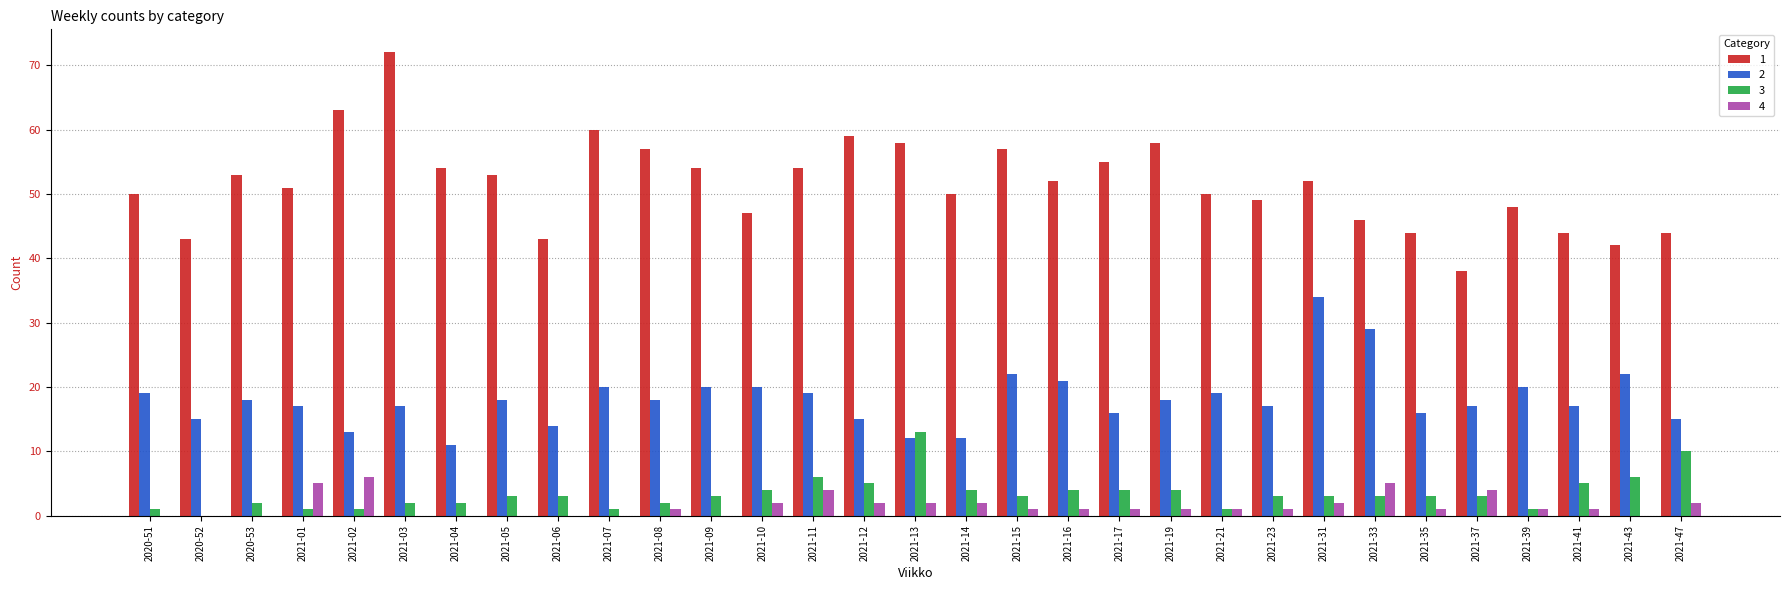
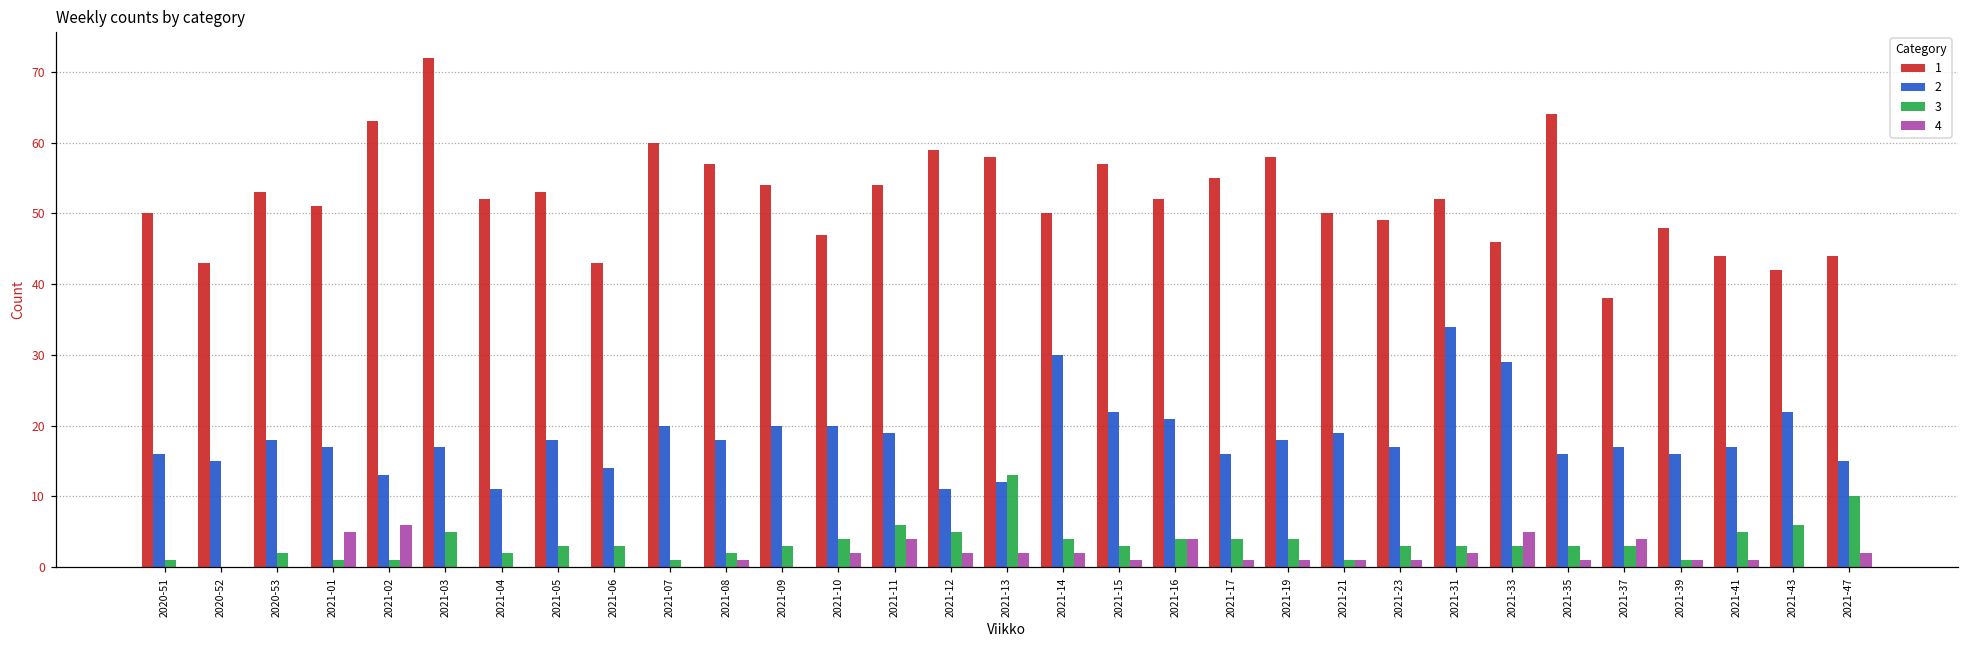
  {
    "1": {
      "2020-51": 50,
      "2020-52": 43,
      "2020-53": 53,
      "2021-01": 51,
      "2021-02": 63,
      "2021-03": 72,
-     "2021-04": 54,
+     "2021-04": 52,
      "2021-05": 53,
      "2021-06": 43,
      "2021-07": 60,
      "2021-08": 57,
      "2021-09": 54,
      "2021-10": 47,
      "2021-11": 54,
      "2021-12": 59,
      "2021-13": 58,
      "2021-14": 50,
      "2021-15": 57,
      "2021-16": 52,
      "2021-17": 55,
      "2021-19": 58,
      "2021-21": 50,
      "2021-23": 49,
      "2021-31": 52,
      "2021-33": 46,
-     "2021-35": 44,
+     "2021-35": 64,
      "2021-37": 38,
      "2021-39": 48,
      "2021-41": 44,
      "2021-43": 42,
      "2021-47": 44
    },
    "2": {
-     "2020-51": 19,
+     "2020-51": 16,
      "2020-52": 15,
      "2020-53": 18,
      "2021-01": 17,
      "2021-02": 13,
      "2021-03": 17,
      "2021-04": 11,
      "2021-05": 18,
      "2021-06": 14,
      "2021-07": 20,
      "2021-08": 18,
      "2021-09": 20,
      "2021-10": 20,
      "2021-11": 19,
-     "2021-12": 15,
+     "2021-12": 11,
      "2021-13": 12,
-     "2021-14": 12,
+     "2021-14": 30,
      "2021-15": 22,
      "2021-16": 21,
      "2021-17": 16,
      "2021-19": 18,
      "2021-21": 19,
      "2021-23": 17,
      "2021-31": 34,
      "2021-33": 29,
      "2021-35": 16,
      "2021-37": 17,
-     "2021-39": 20,
+     "2021-39": 16,
      "2021-41": 17,
      "2021-43": 22,
      "2021-47": 15
    },
    "3": {
      "2020-51": 1,
      "2020-52": 0,
      "2020-53": 2,
      "2021-01": 1,
      "2021-02": 1,
-     "2021-03": 2,
+     "2021-03": 5,
      "2021-04": 2,
      "2021-05": 3,
      "2021-06": 3,
      "2021-07": 1,
      "2021-08": 2,
      "2021-09": 3,
      "2021-10": 4,
      "2021-11": 6,
      "2021-12": 5,
      "2021-13": 13,
      "2021-14": 4,
      "2021-15": 3,
      "2021-16": 4,
      "2021-17": 4,
      "2021-19": 4,
      "2021-21": 1,
      "2021-23": 3,
      "2021-31": 3,
      "2021-33": 3,
      "2021-35": 3,
      "2021-37": 3,
      "2021-39": 1,
      "2021-41": 5,
      "2021-43": 6,
      "2021-47": 10
    },
    "4": {
      "2020-51": 0,
      "2020-52": 0,
      "2020-53": 0,
      "2021-01": 5,
      "2021-02": 6,
      "2021-03": 0,
      "2021-04": 0,
      "2021-05": 0,
      "2021-06": 0,
      "2021-07": 0,
      "2021-08": 1,
      "2021-09": 0,
      "2021-10": 2,
      "2021-11": 4,
      "2021-12": 2,
      "2021-13": 2,
      "2021-14": 2,
      "2021-15": 1,
-     "2021-16": 1,
+     "2021-16": 4,
      "2021-17": 1,
      "2021-19": 1,
      "2021-21": 1,
      "2021-23": 1,
      "2021-31": 2,
      "2021-33": 5,
      "2021-35": 1,
      "2021-37": 4,
      "2021-39": 1,
      "2021-41": 1,
      "2021-43": 0,
      "2021-47": 2
    }
  }
